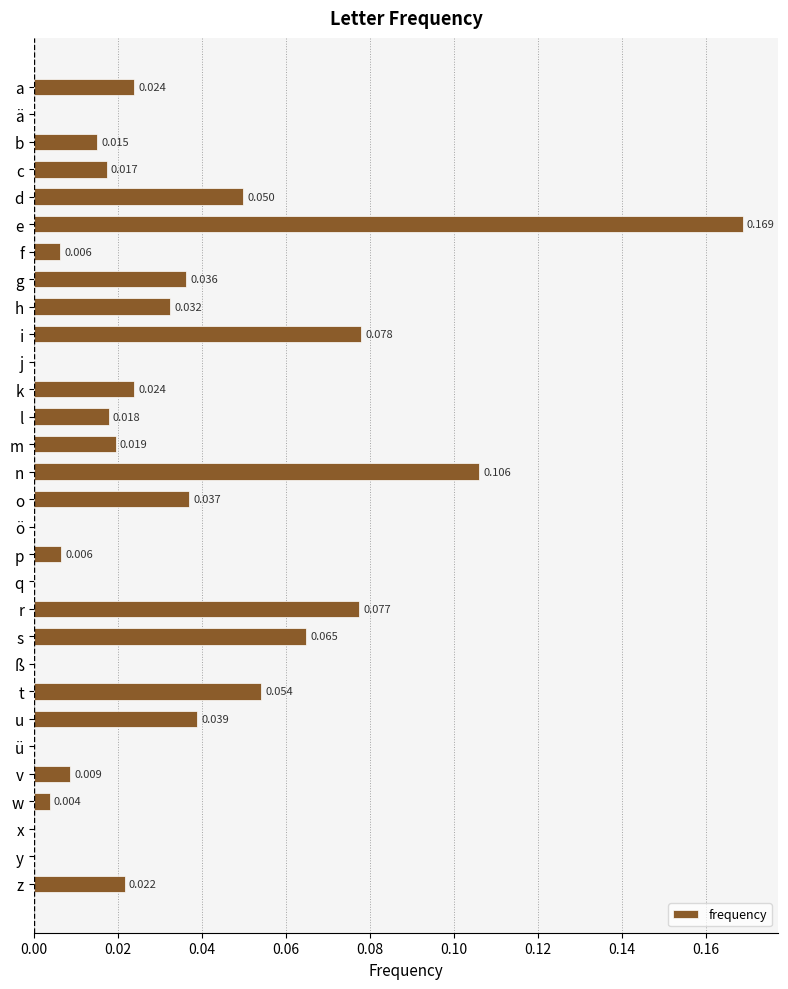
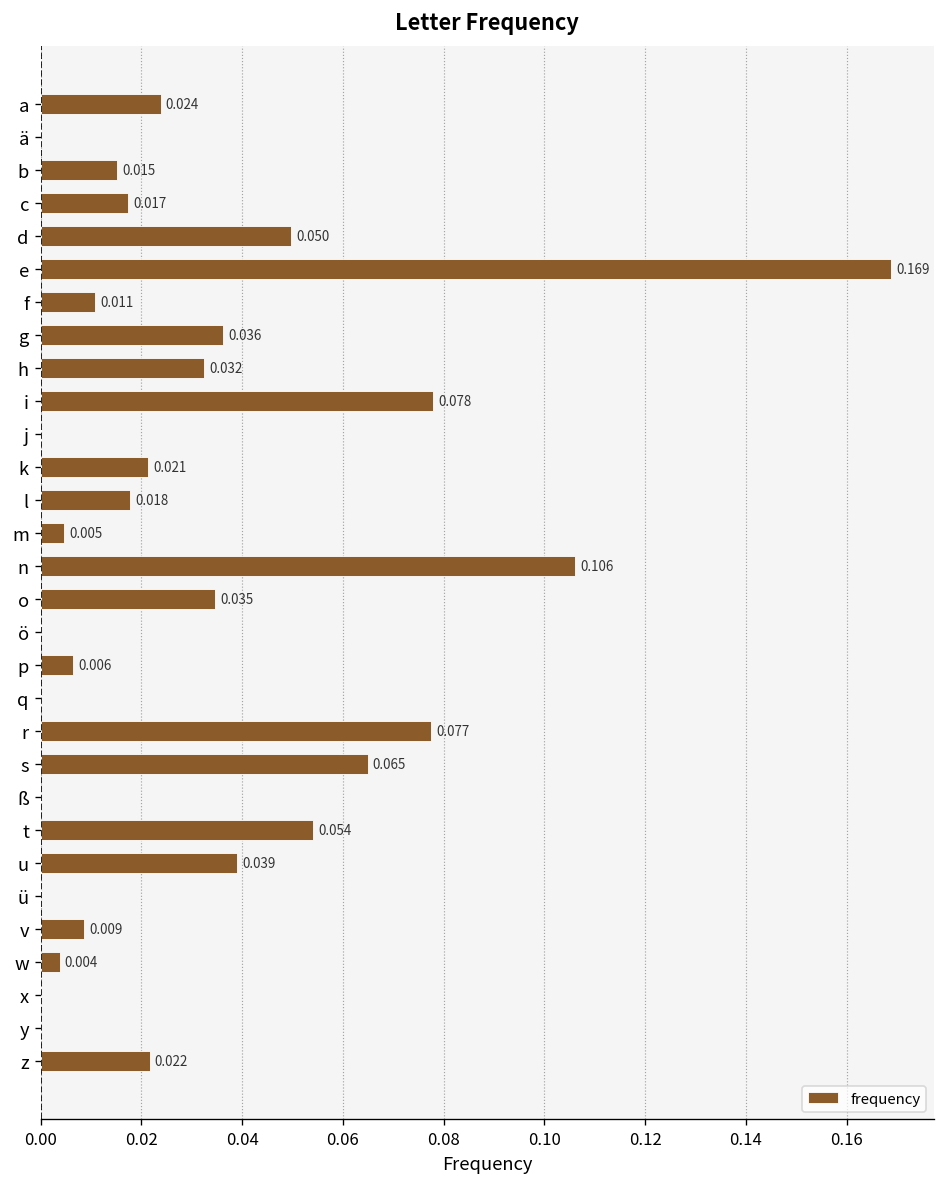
  {
    "a": 0.024,
    "b": 0.015,
    "c": 0.017,
    "d": 0.050,
    "e": 0.169,
-   "f": 0.006,
+   "f": 0.011,
    "g": 0.036,
    "h": 0.032,
    "i": 0.078,
-   "k": 0.024,
+   "k": 0.021,
    "l": 0.018,
-   "m": 0.019,
+   "m": 0.005,
    "n": 0.106,
-   "o": 0.037,
+   "o": 0.035,
    "p": 0.006,
    "r": 0.077,
    "s": 0.065,
    "t": 0.054,
    "u": 0.039,
    "v": 0.009,
    "w": 0.004,
    "z": 0.022
  }
